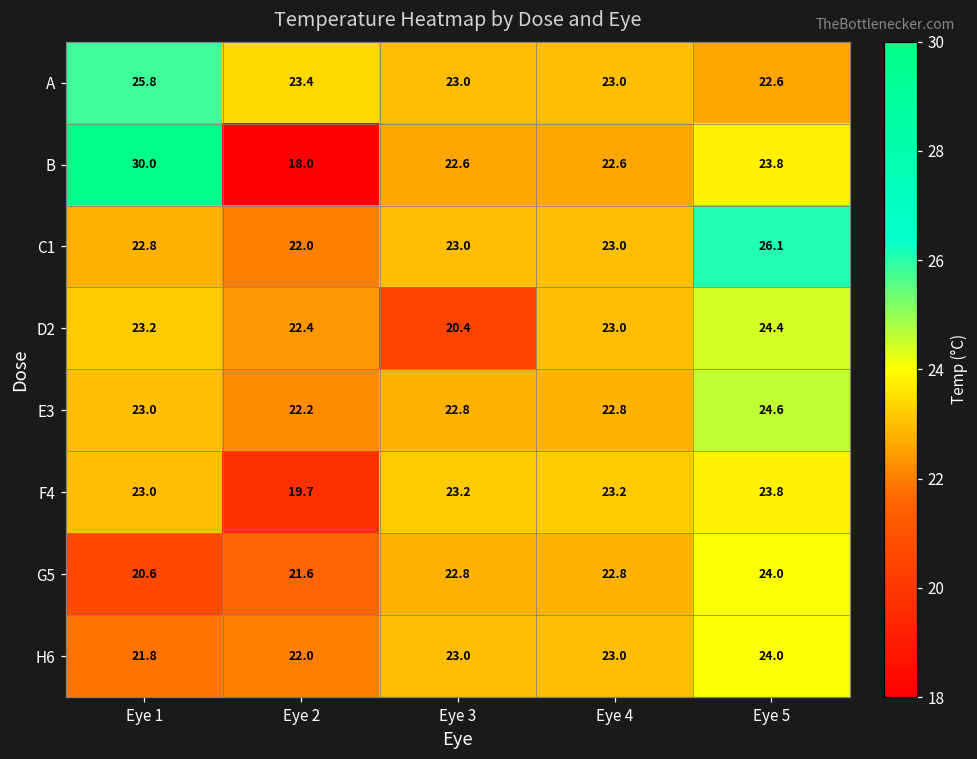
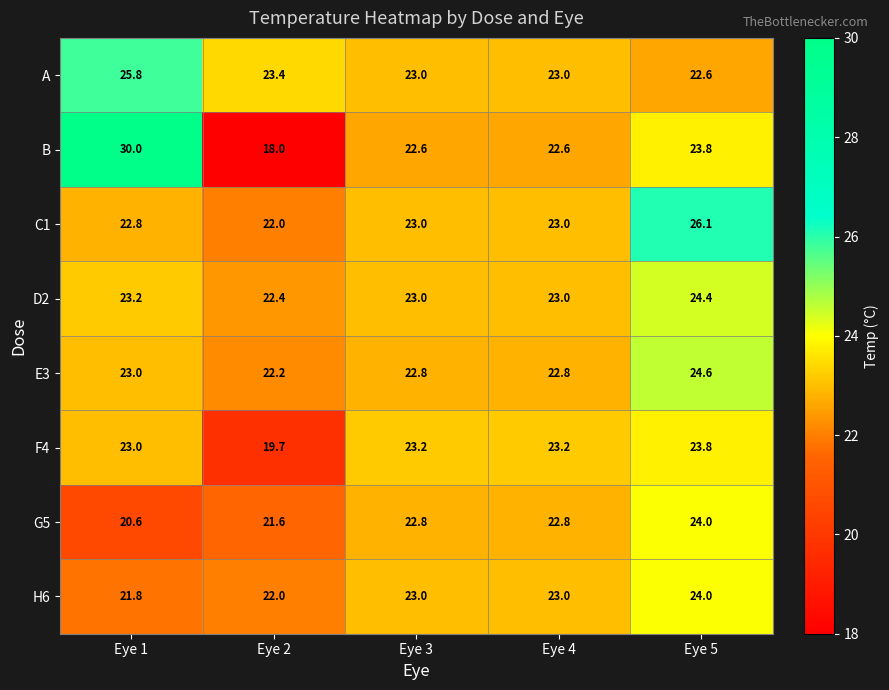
  {
    "A": {
      "Eye 1": 25.8,
      "Eye 2": 23.4,
      "Eye 3": 23.0,
      "Eye 4": 23.0,
      "Eye 5": 22.6
    },
    "B": {
      "Eye 1": 30.0,
      "Eye 2": 18.0,
      "Eye 3": 22.6,
      "Eye 4": 22.6,
      "Eye 5": 23.8
    },
    "C1": {
      "Eye 1": 22.8,
      "Eye 2": 22.0,
      "Eye 3": 23.0,
      "Eye 4": 23.0,
      "Eye 5": 26.1
    },
    "D2": {
      "Eye 1": 23.2,
      "Eye 2": 22.4,
-     "Eye 3": 20.4,
+     "Eye 3": 23.0,
      "Eye 4": 23.0,
      "Eye 5": 24.4
    },
    "E3": {
      "Eye 1": 23.0,
      "Eye 2": 22.2,
      "Eye 3": 22.8,
      "Eye 4": 22.8,
      "Eye 5": 24.6
    },
    "F4": {
      "Eye 1": 23.0,
      "Eye 2": 19.7,
      "Eye 3": 23.2,
      "Eye 4": 23.2,
      "Eye 5": 23.8
    },
    "G5": {
      "Eye 1": 20.6,
      "Eye 2": 21.6,
      "Eye 3": 22.8,
      "Eye 4": 22.8,
      "Eye 5": 24.0
    },
    "H6": {
      "Eye 1": 21.8,
      "Eye 2": 22.0,
      "Eye 3": 23.0,
      "Eye 4": 23.0,
      "Eye 5": 24.0
    }
  }
